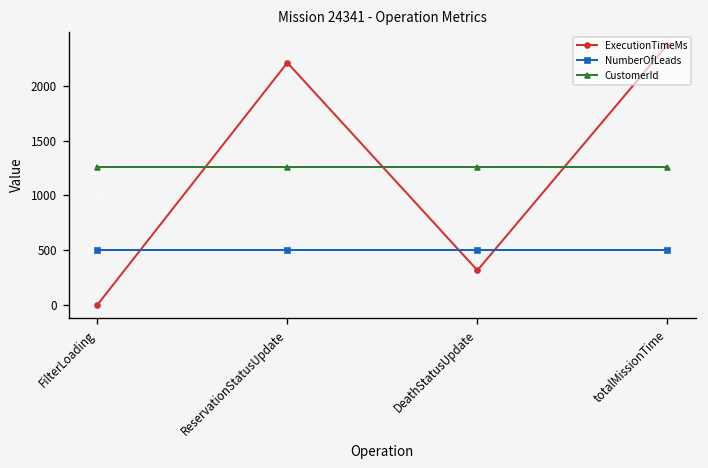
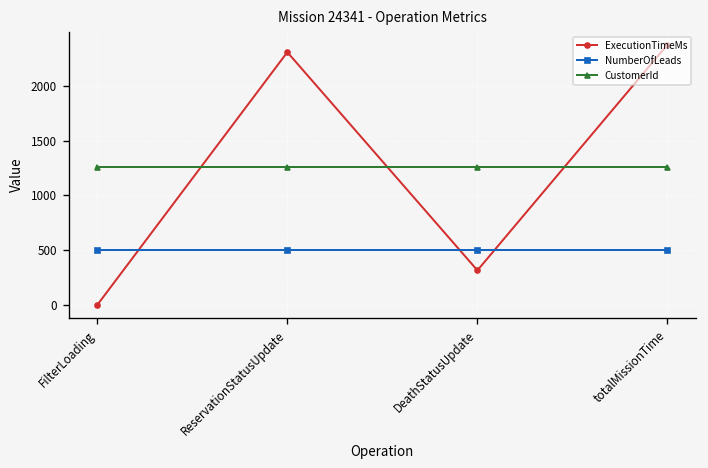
  {
    "ExecutionTimeMs": {
      "FilterLoading": 0,
-     "ReservationStatusUpdate": 2200,
+     "ReservationStatusUpdate": 2300,
      "DeathStatusUpdate": 300
    },
    "NumberOfLeads": {
      "FilterLoading": 500,
      "ReservationStatusUpdate": 500,
      "DeathStatusUpdate": 500,
      "totalMissionTime": 500
    },
    "CustomerId": {
      "FilterLoading": 1300,
      "ReservationStatusUpdate": 1300,
      "DeathStatusUpdate": 1300,
      "totalMissionTime": 1300
    }
  }
